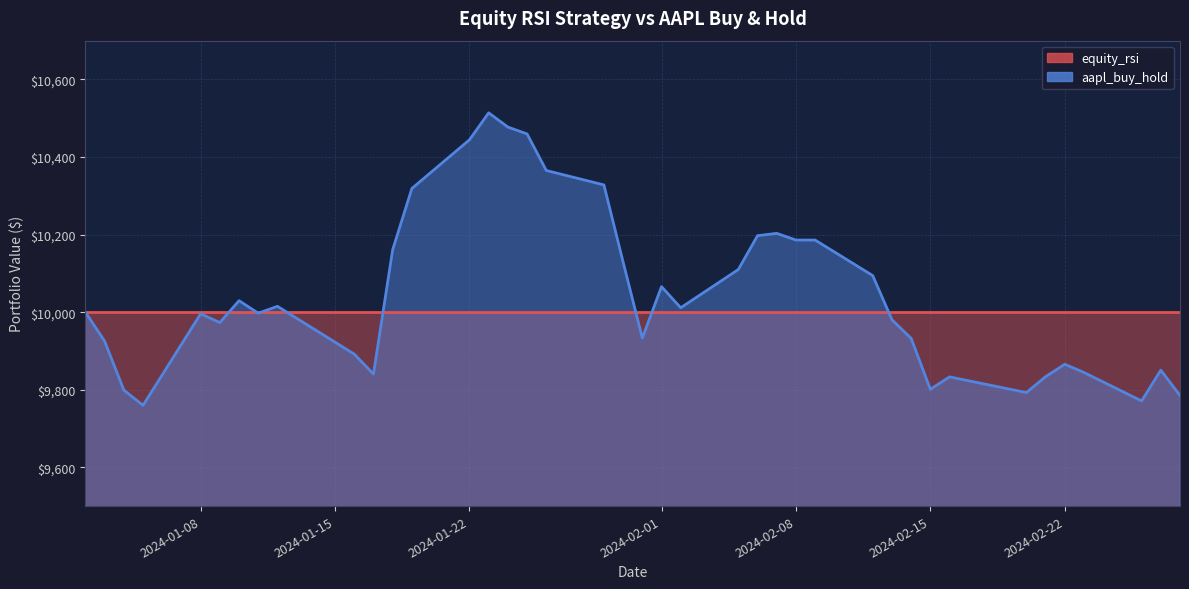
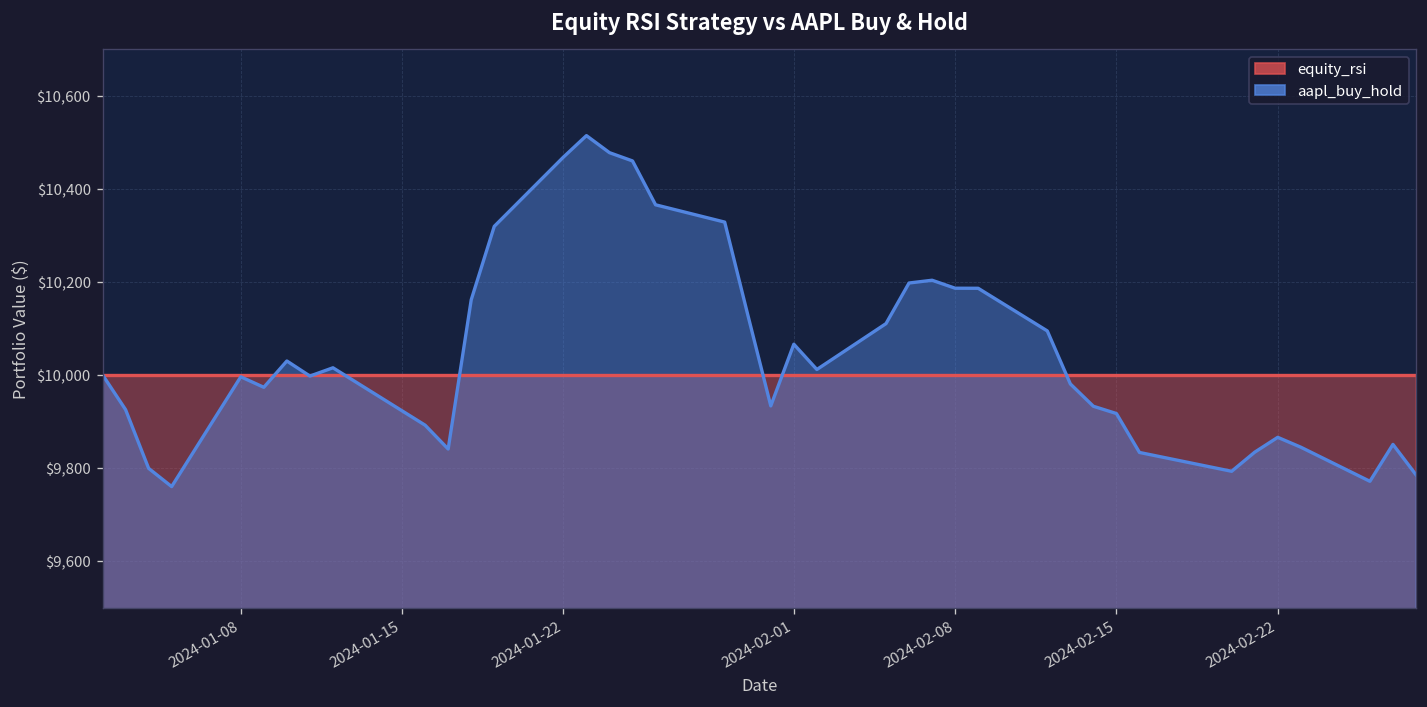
  {
    "equity_rsi": {
      "2024-01-22": "$10,000",
      "2024-02-01": "$10,000",
      "2024-02-08": "$10,000",
      "2024-02-15": "$10,000",
      "2024-02-22": "$10,000"
    },
    "aapl_buy_hold": {
-     "2024-01-22": "$10,440",
+     "2024-01-22": "$10,470",
      "2024-02-01": "$10,070",
      "2024-02-08": "$10,190",
-     "2024-02-15": "$9,800",
+     "2024-02-15": "$9,920",
      "2024-02-22": "$9,870"
    }
  }
